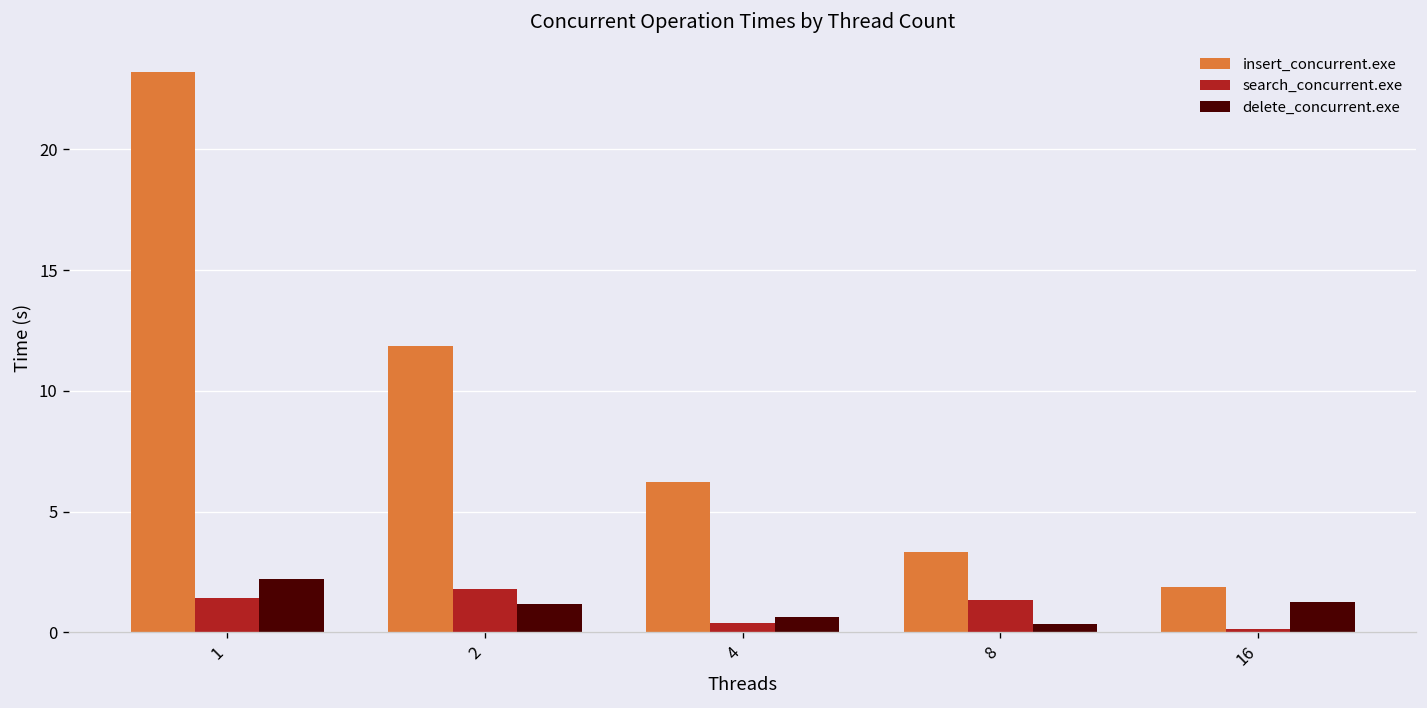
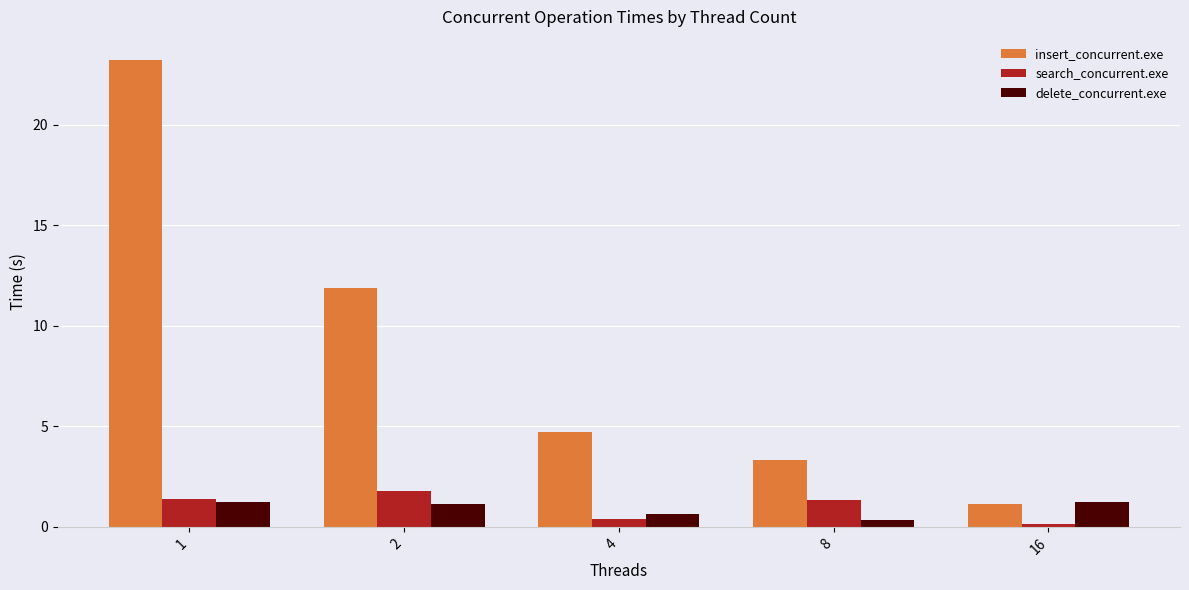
  {
    "insert_concurrent.exe": {
      "1": 23.2,
      "2": 11.9,
-     "4": 6.2,
+     "4": 4.7,
      "8": 3.3,
-     "16": 1.9
+     "16": 1.2
    },
    "search_concurrent.exe": {
      "1": 1.4,
      "2": 1.8,
      "4": 0.4,
      "8": 1.3,
      "16": 0.1
    },
    "delete_concurrent.exe": {
-     "1": 2.2,
+     "1": 1.2,
      "2": 1.2,
      "4": 0.6,
      "8": 0.4,
      "16": 1.2
    }
  }
